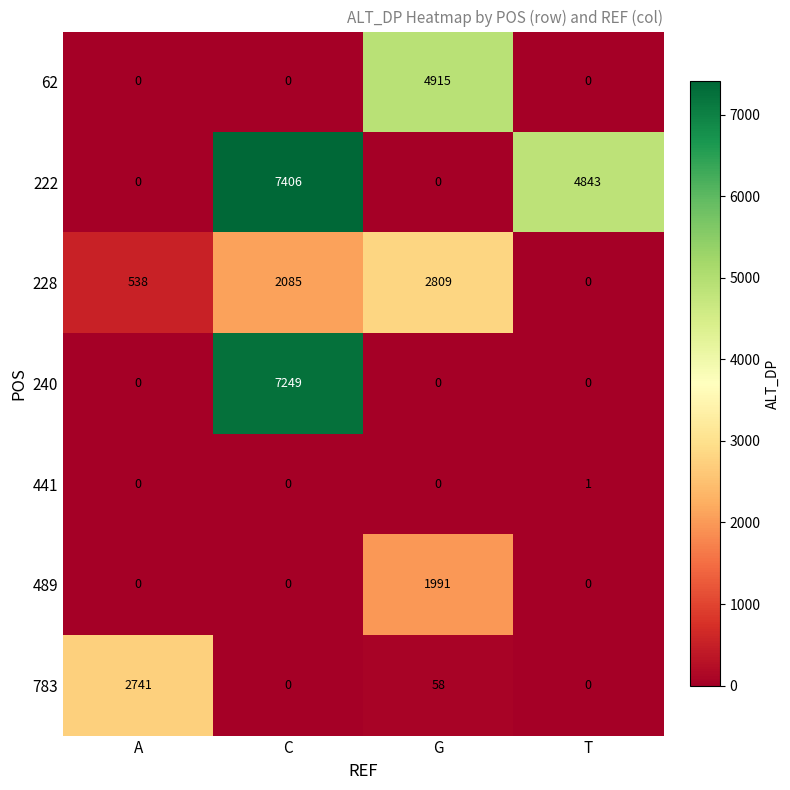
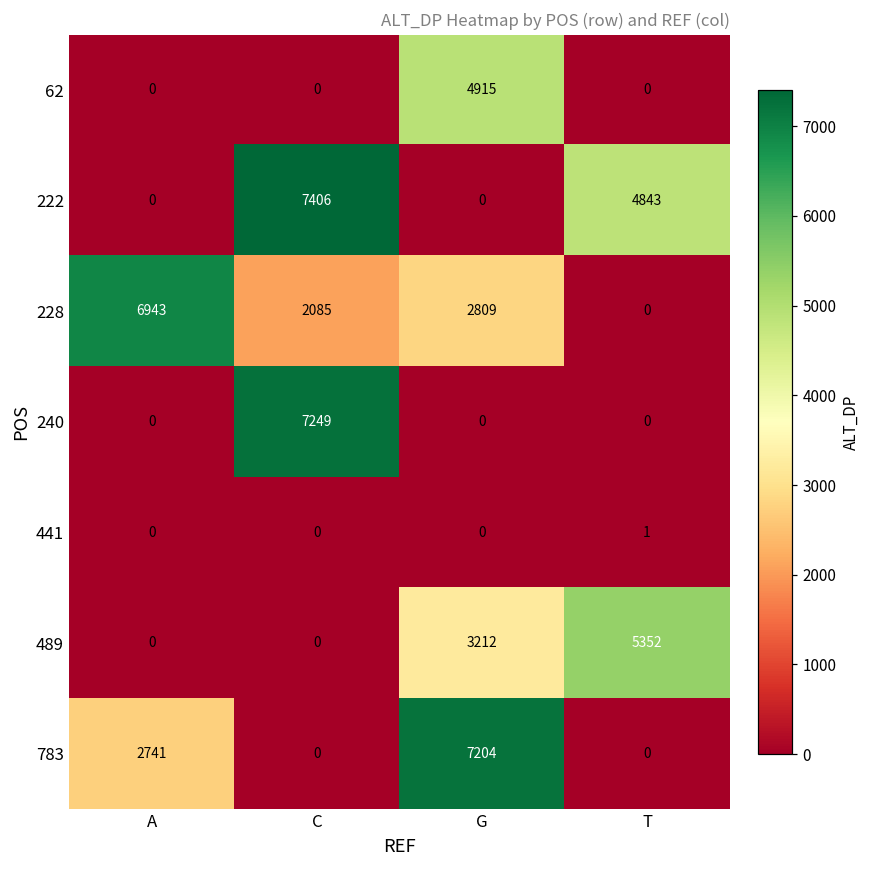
  {
    "62": {
      "A": 0,
      "C": 0,
      "G": 4915,
      "T": 0
    },
    "222": {
      "A": 0,
      "C": 7406,
      "G": 0,
      "T": 4843
    },
    "228": {
-     "A": 538,
+     "A": 6943,
      "C": 2085,
      "G": 2809,
      "T": 0
    },
    "240": {
      "A": 0,
      "C": 7249,
      "G": 0,
      "T": 0
    },
    "441": {
      "A": 0,
      "C": 0,
      "G": 0,
      "T": 1
    },
    "489": {
      "A": 0,
      "C": 0,
-     "G": 1991,
-     "T": 0
+     "G": 3212,
+     "T": 5352
    },
    "783": {
      "A": 2741,
      "C": 0,
-     "G": 58,
+     "G": 7204,
      "T": 0
    }
  }
